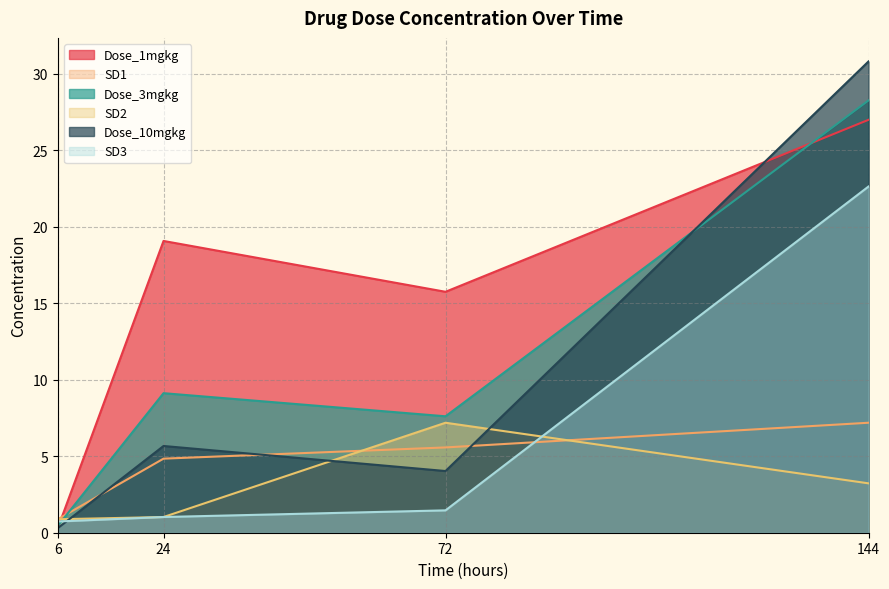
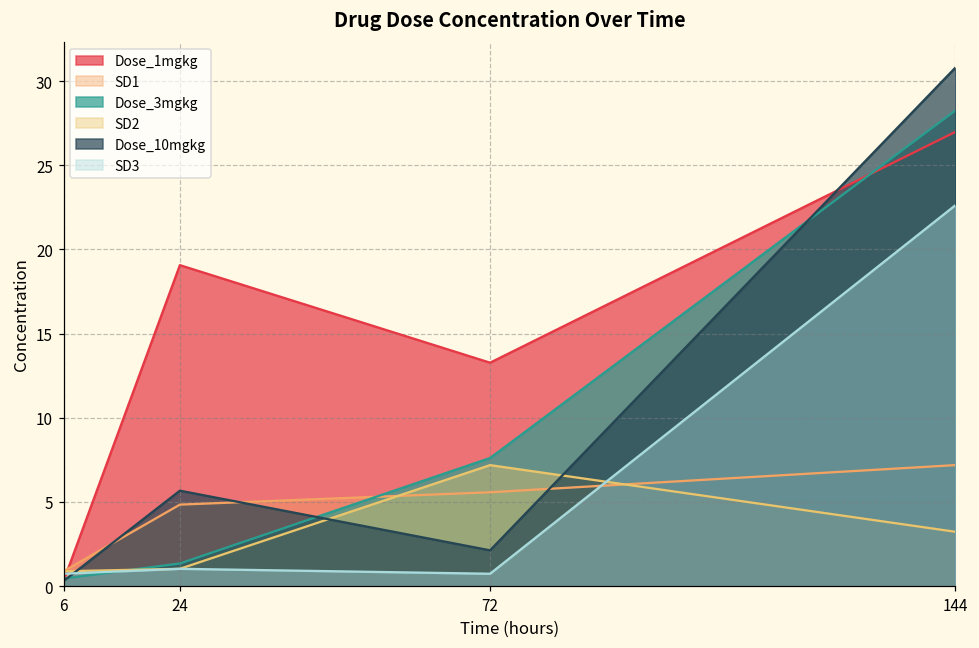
  {
    "Dose_1mgkg": {
      "24": 19.1,
-     "72": 15.7,
+     "72": 13.3,
      "144": 27.0
    },
    "Dose_3mgkg": {
-     "24": 9.1,
+     "24": 1.3,
      "72": 7.6,
      "144": 28.3
    },
    "Dose_10mgkg": {
      "24": 5.7,
-     "72": 4.0,
+     "72": 2.1,
      "144": 30.8
    },
    "SD3": {
-     "72": 1.5,
+     "72": 0.7,
      "144": 22.6
    }
  }
